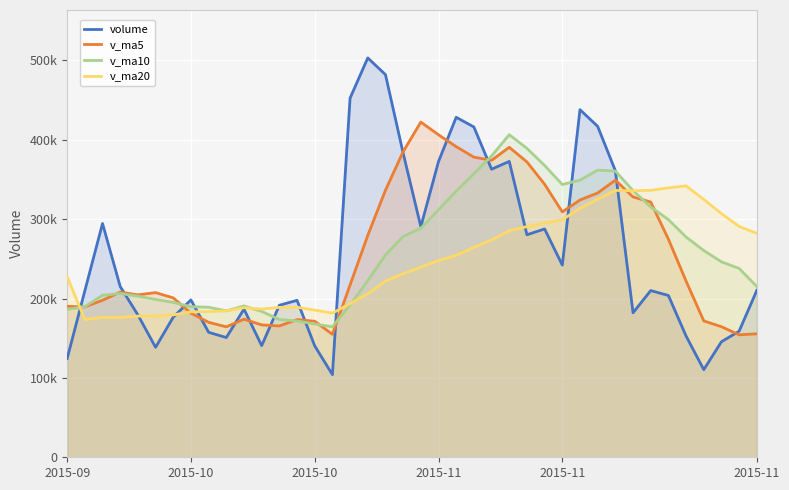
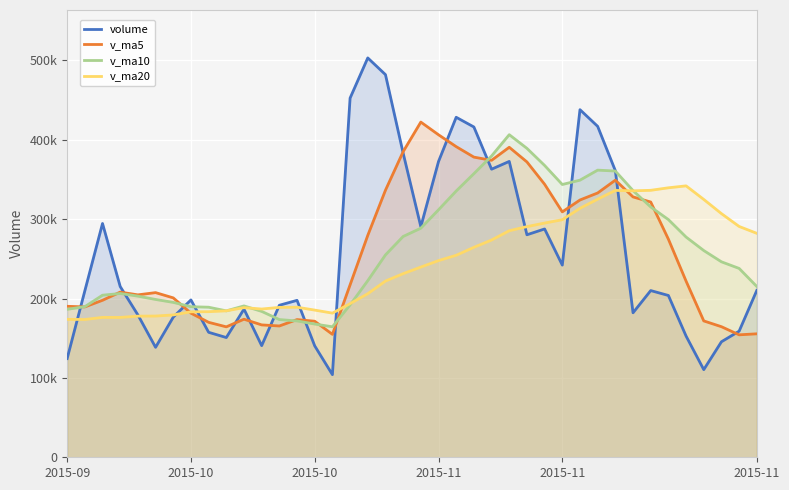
  {
    "volume": {
      "2015-09": 120000
    },
    "v_ma5": {
      "2015-09": 190000
    },
    "v_ma10": {
      "2015-09": 190000
    },
    "v_ma20": {
-     "2015-09": 230000
+     "2015-09": 170000
    }
  }
